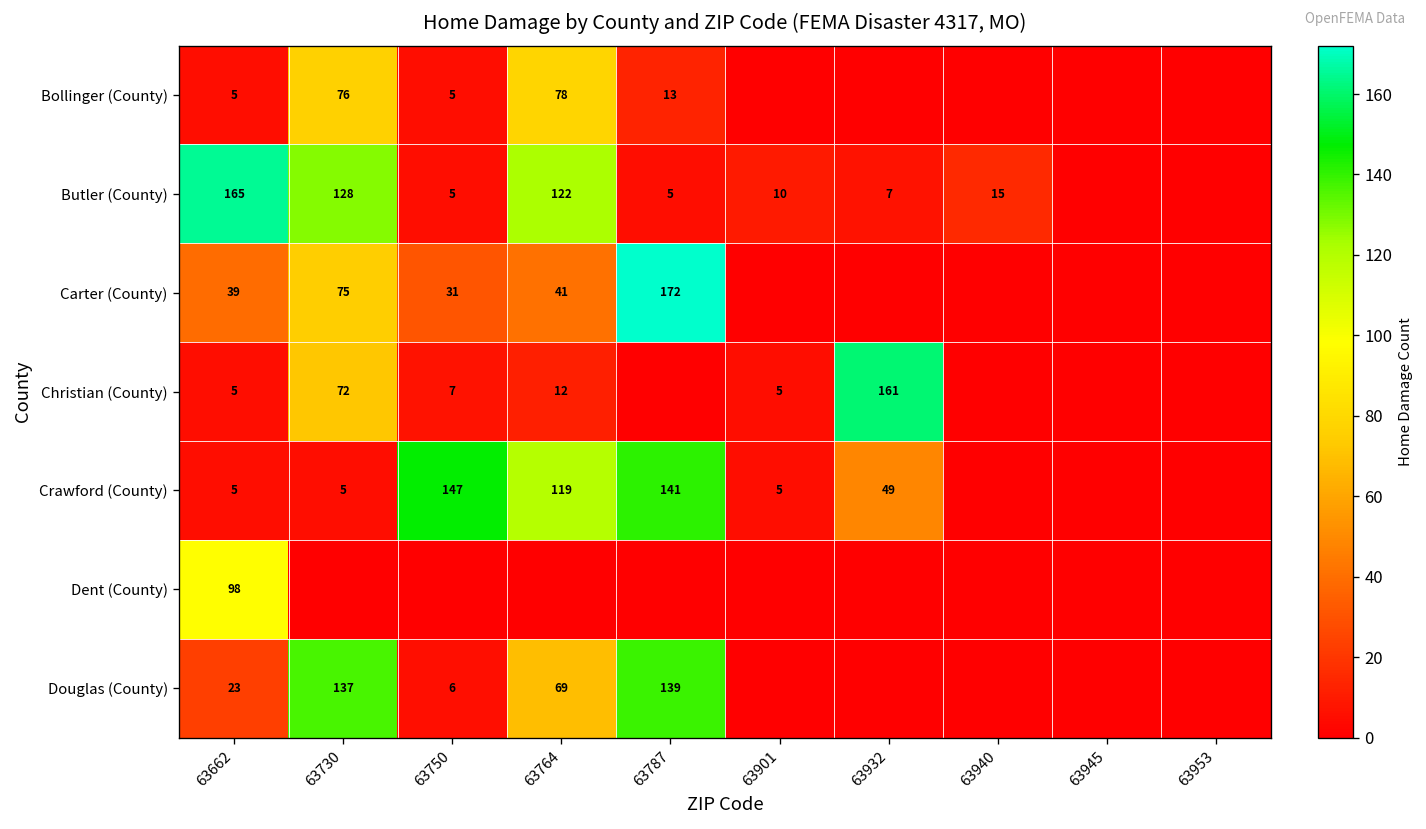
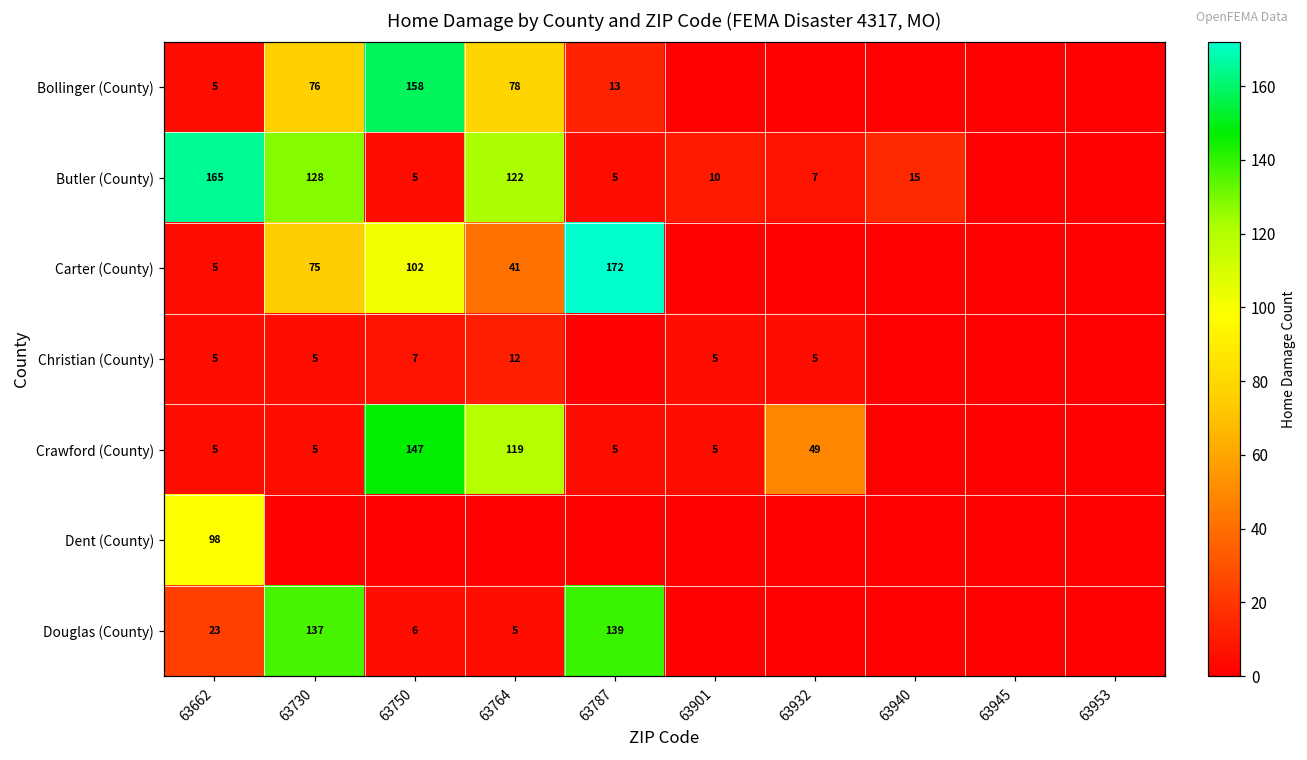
  {
    "Bollinger (County)": {
      "63662": 5,
      "63730": 76,
-     "63750": 5,
+     "63750": 158,
      "63764": 78,
      "63787": 13
    },
    "Butler (County)": {
      "63662": 165,
      "63730": 128,
      "63750": 5,
      "63764": 122,
      "63787": 5,
      "63901": 10,
      "63932": 7,
      "63940": 15
    },
    "Carter (County)": {
-     "63662": 39,
+     "63662": 5,
      "63730": 75,
-     "63750": 31,
+     "63750": 102,
      "63764": 41,
      "63787": 172
    },
    "Christian (County)": {
      "63662": 5,
-     "63730": 72,
+     "63730": 5,
      "63750": 7,
      "63764": 12,
      "63901": 5,
-     "63932": 161
+     "63932": 5
    },
    "Crawford (County)": {
      "63662": 5,
      "63730": 5,
      "63750": 147,
      "63764": 119,
-     "63787": 141,
+     "63787": 5,
      "63901": 5,
      "63932": 49
    },
    "Dent (County)": {
      "63662": 98
    },
    "Douglas (County)": {
      "63662": 23,
      "63730": 137,
      "63750": 6,
-     "63764": 69,
+     "63764": 5,
      "63787": 139
    }
  }
